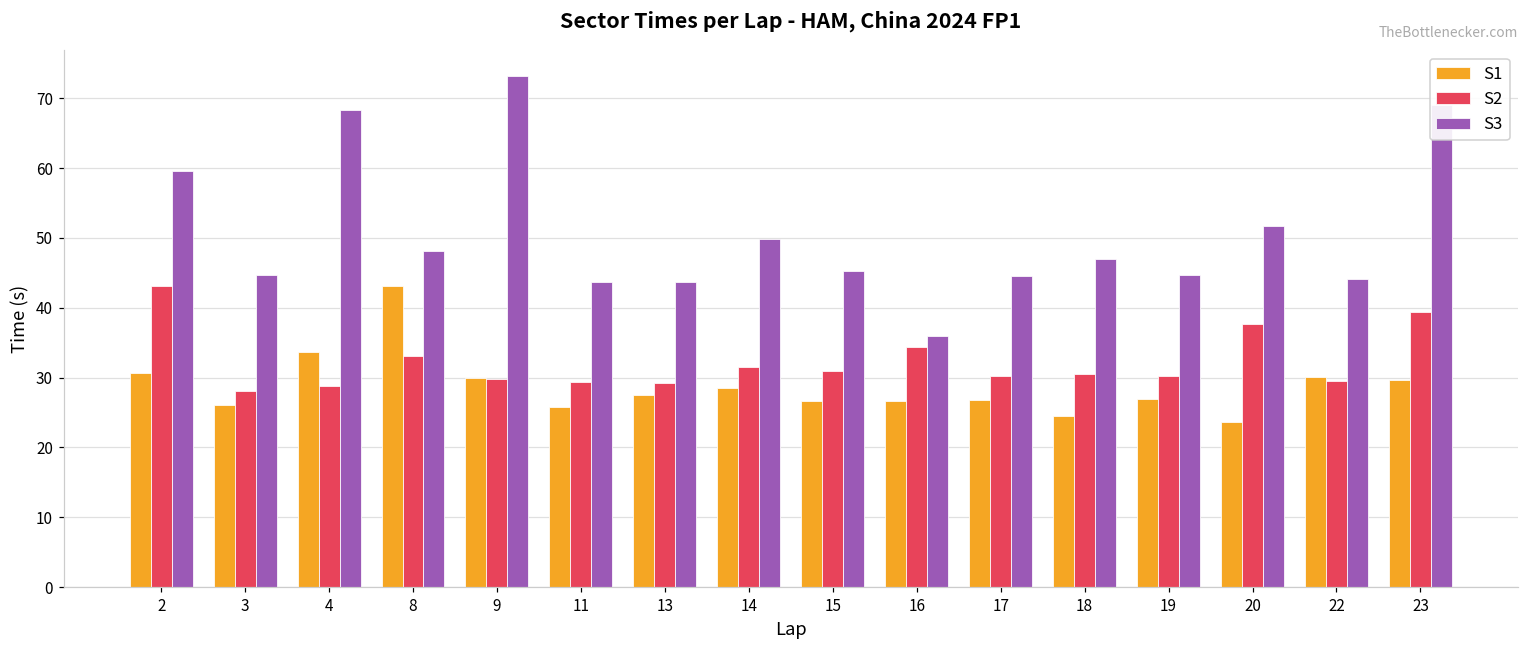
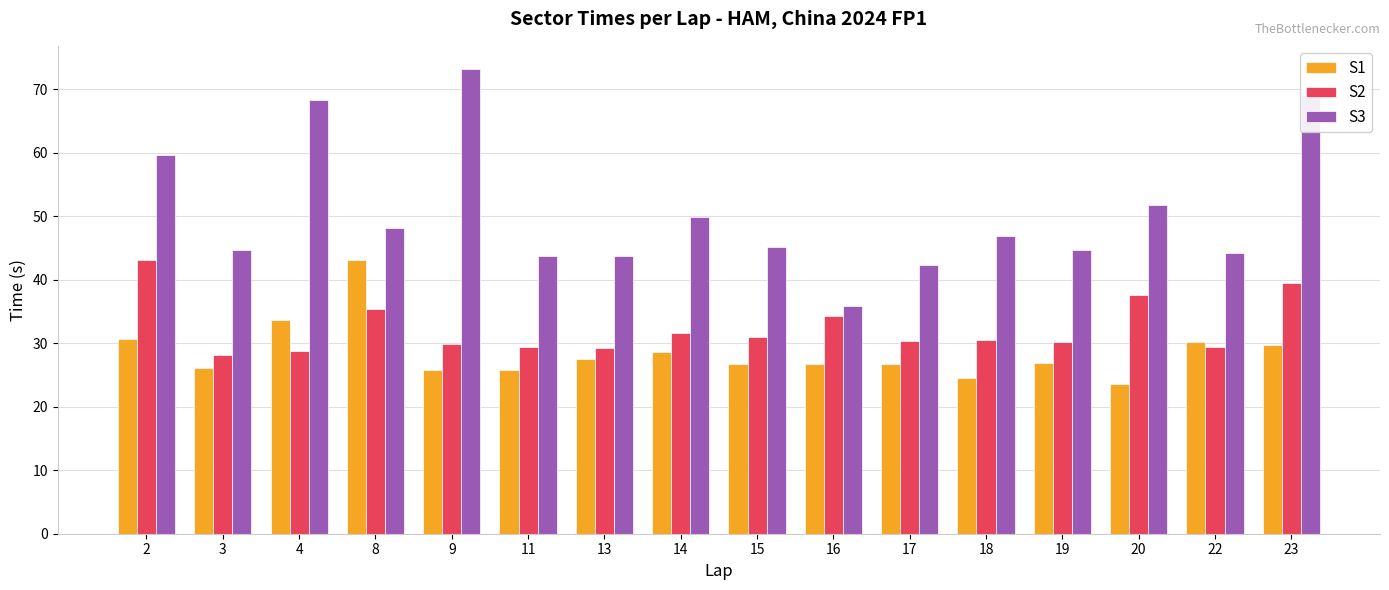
  {
    "S1": {
      "2": 31,
      "3": 26,
      "4": 34,
      "8": 43,
-     "9": 30,
+     "9": 26,
      "11": 26,
      "13": 28,
      "14": 29,
      "15": 27,
      "16": 27,
      "17": 27,
      "18": 25,
      "19": 27,
      "20": 24,
      "22": 30,
      "23": 30
    },
    "S2": {
      "2": 43,
      "3": 28,
      "4": 29,
-     "8": 33,
+     "8": 35,
      "9": 30,
      "11": 29,
      "13": 29,
      "14": 32,
      "15": 31,
      "16": 34,
      "17": 30,
      "18": 31,
      "19": 30,
      "20": 38,
      "22": 29,
      "23": 39
    },
    "S3": {
      "2": 60,
      "3": 45,
      "4": 68,
      "8": 48,
      "9": 73,
      "11": 44,
      "13": 44,
      "14": 50,
      "15": 45,
      "16": 36,
-     "17": 45,
+     "17": 42,
      "18": 47,
      "19": 45,
      "20": 52,
      "22": 44
    }
  }
